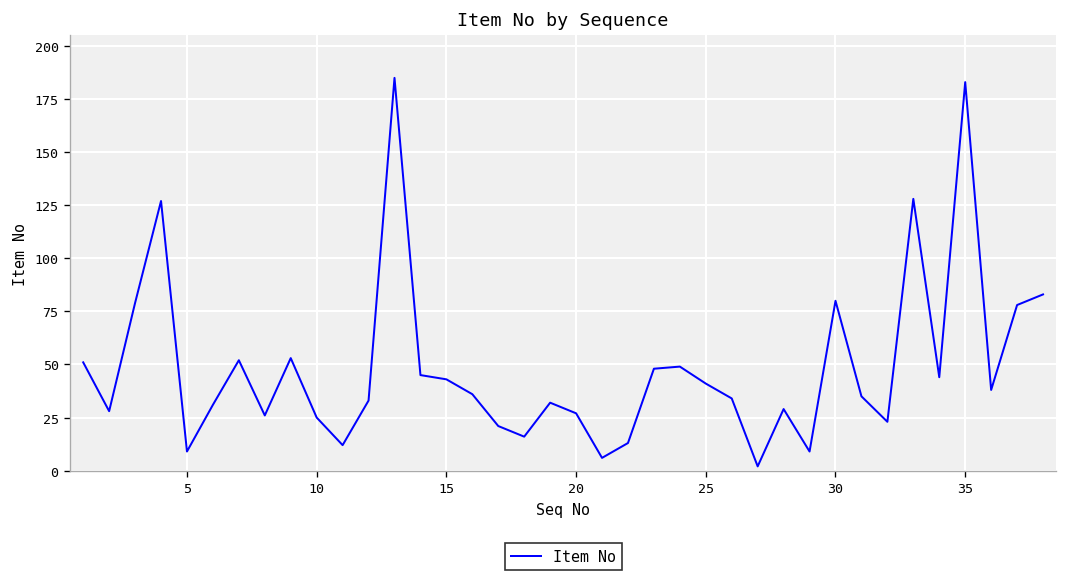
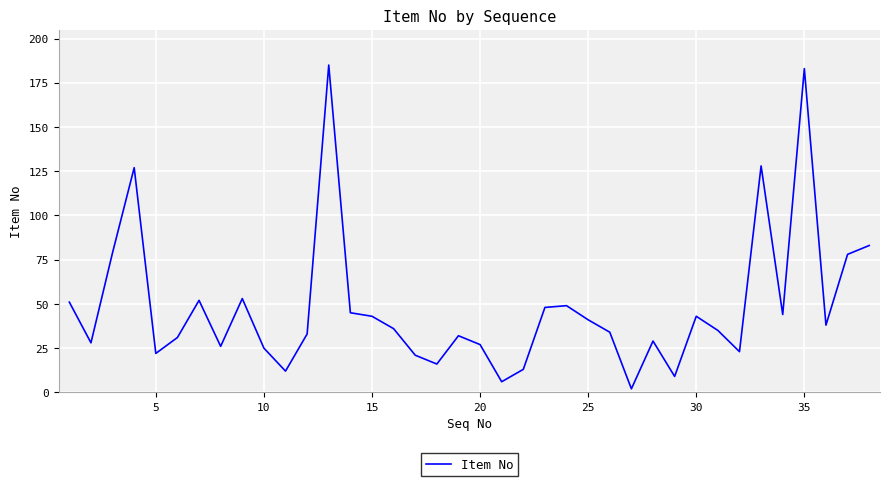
  {
-   "5": 9,
+   "5": 22,
    "10": 25,
    "15": 43,
    "20": 27,
    "25": 41,
-   "30": 80,
+   "30": 43,
    "35": 183
  }
